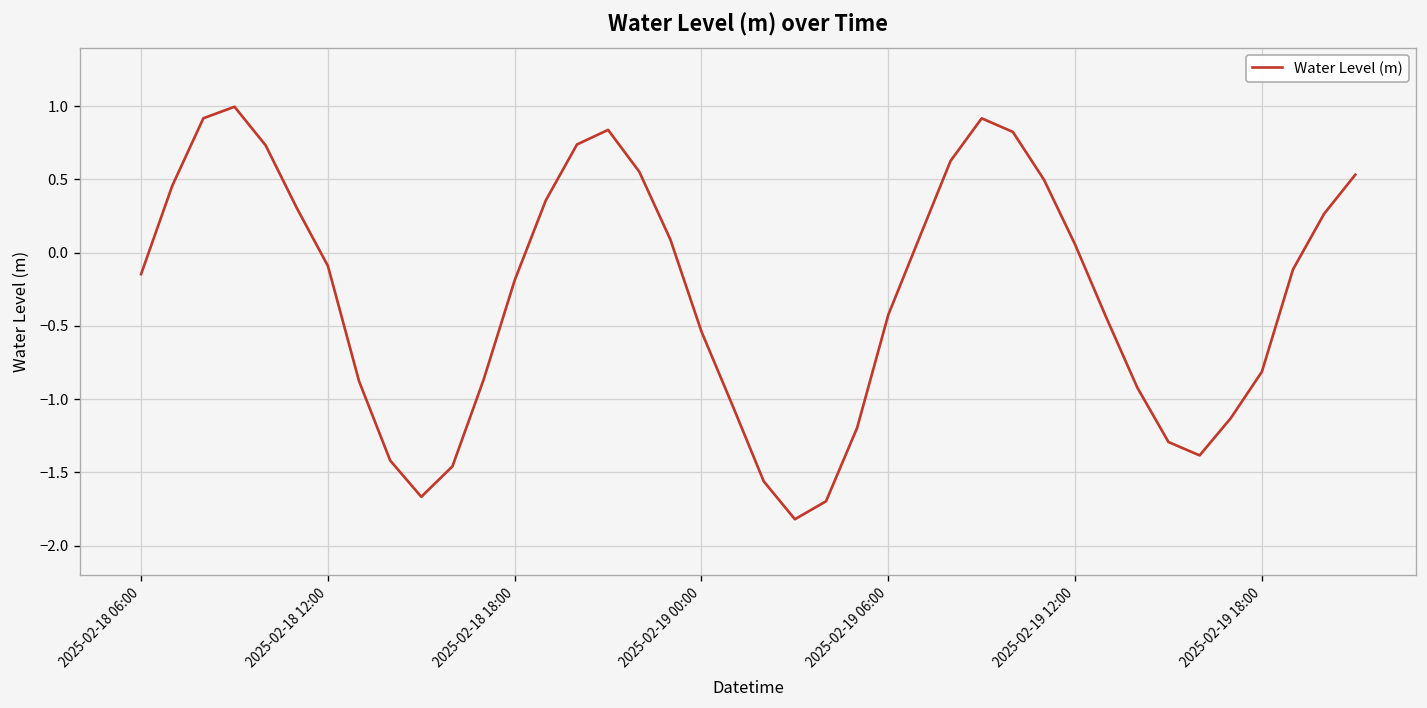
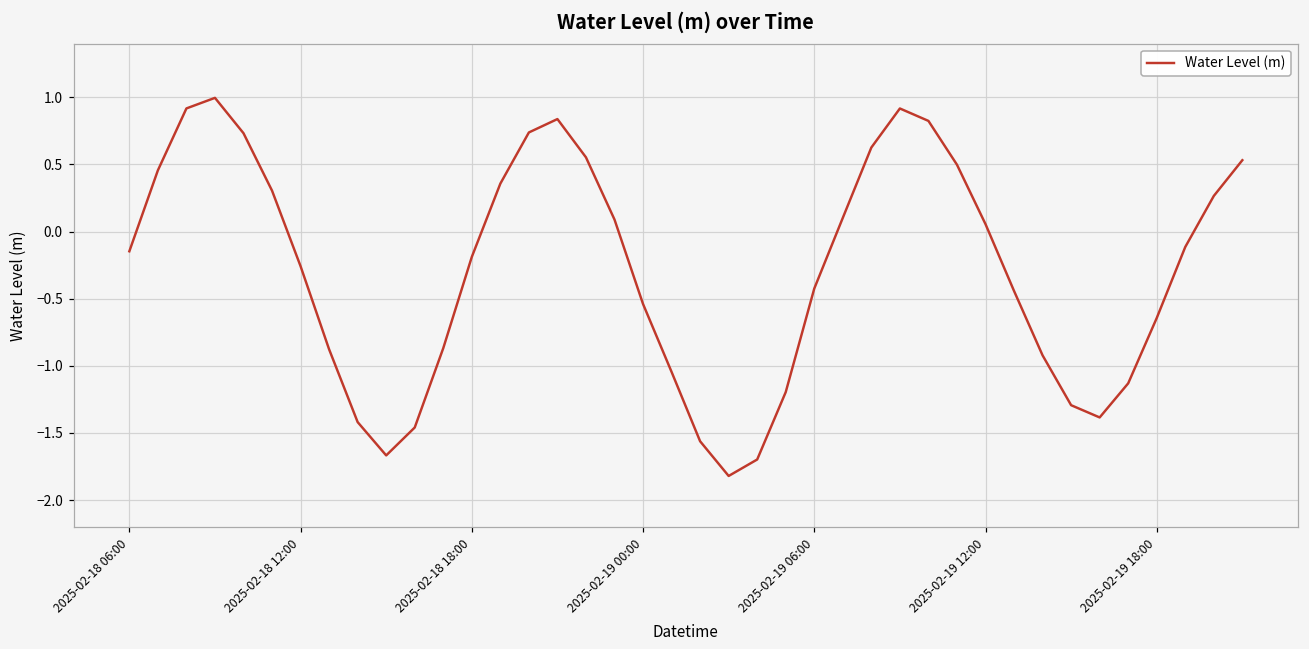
  {
    "2025-02-18 06:00": -0.15,
-   "2025-02-18 12:00": -0.09,
+   "2025-02-18 12:00": -0.26,
    "2025-02-18 18:00": -0.19,
    "2025-02-19 00:00": -0.54,
    "2025-02-19 06:00": -0.42,
    "2025-02-19 12:00": 0.06,
-   "2025-02-19 18:00": -0.81
+   "2025-02-19 18:00": -0.64
  }
